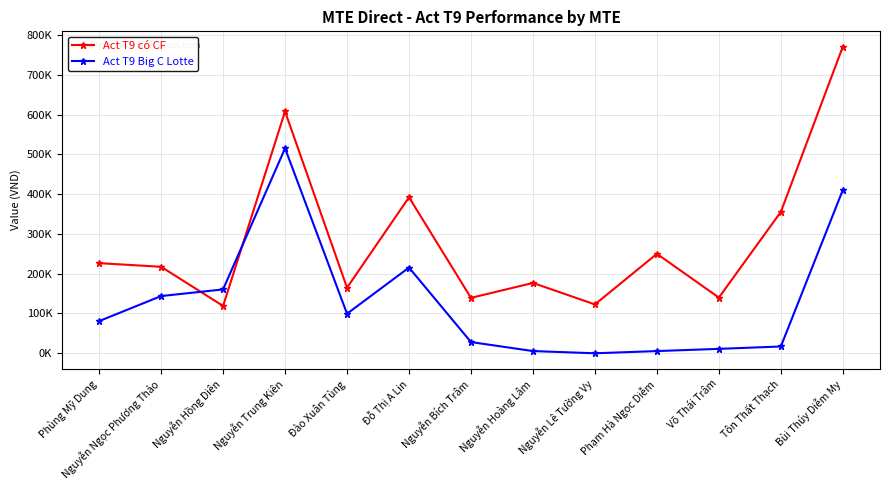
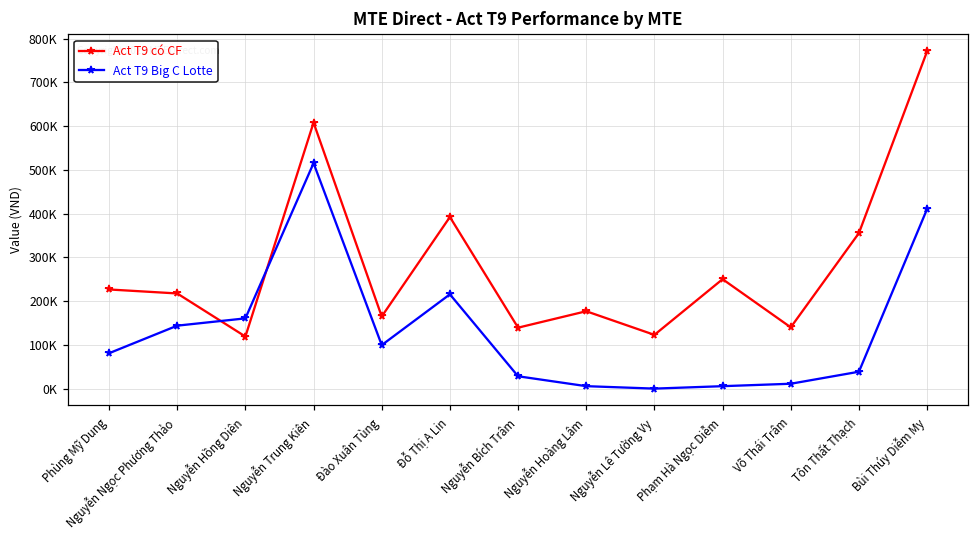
  {
    "Act T9 có CF": {
      "Phùng Mỹ Dung": 230000,
      "Nguyễn Ngọc Phương Thảo": 220000,
      "Nguyễn Hồng Diên": 120000,
      "Nguyễn Trung Kiên": 610000,
      "Đào Xuân Tùng": 160000,
      "Đỗ Thị A Lin": 390000,
      "Nguyễn Bích Trâm": 140000,
      "Nguyễn Hoàng Lâm": 180000,
      "Nguyễn Lê Tường Vy": 120000,
      "Phạm Hà Ngọc Diễm": 250000,
      "Võ Thái Trâm": 140000,
      "Tôn Thất Thạch": 360000,
      "Bùi Thúy Diễm My": 770000
    },
    "Act T9 Big C Lotte": {
      "Phùng Mỹ Dung": 80000,
      "Nguyễn Ngọc Phương Thảo": 140000,
      "Nguyễn Hồng Diên": 160000,
      "Nguyễn Trung Kiên": 520000,
      "Đào Xuân Tùng": 100000,
      "Đỗ Thị A Lin": 220000,
      "Nguyễn Bích Trâm": 30000,
      "Nguyễn Hoàng Lâm": 10000,
      "Nguyễn Lê Tường Vy": 0,
      "Phạm Hà Ngọc Diễm": 10000,
      "Võ Thái Trâm": 10000,
-     "Tôn Thất Thạch": 20000,
+     "Tôn Thất Thạch": 40000,
      "Bùi Thúy Diễm My": 410000
    }
  }
